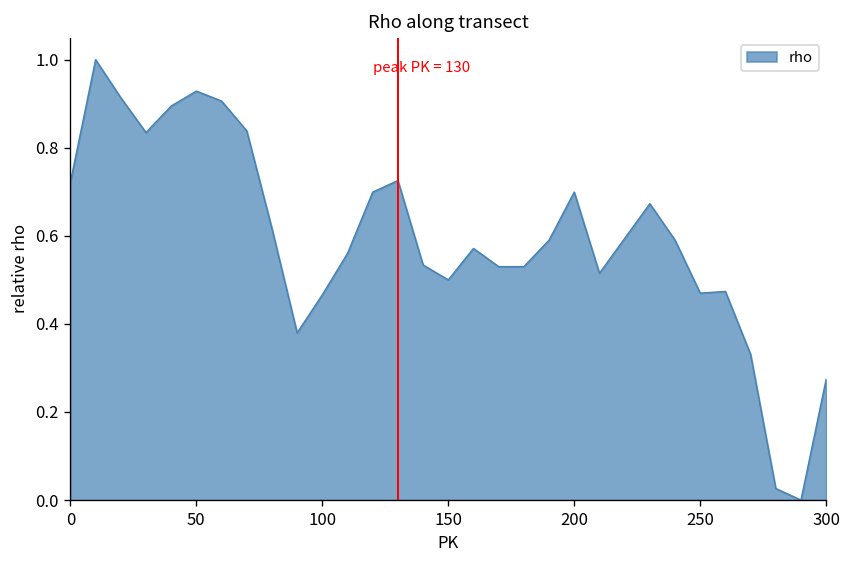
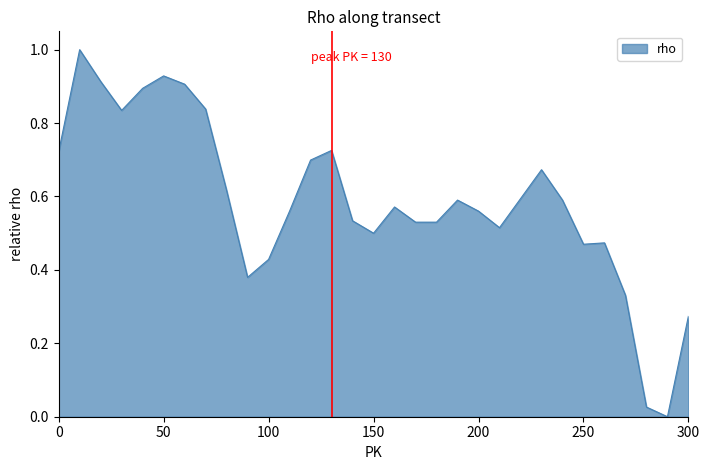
  {
    "0": 0.72,
    "50": 0.93,
-   "100": 0.47,
+   "100": 0.43,
    "150": 0.50,
-   "200": 0.70,
+   "200": 0.56,
    "250": 0.47,
    "300": 0.27
  }
